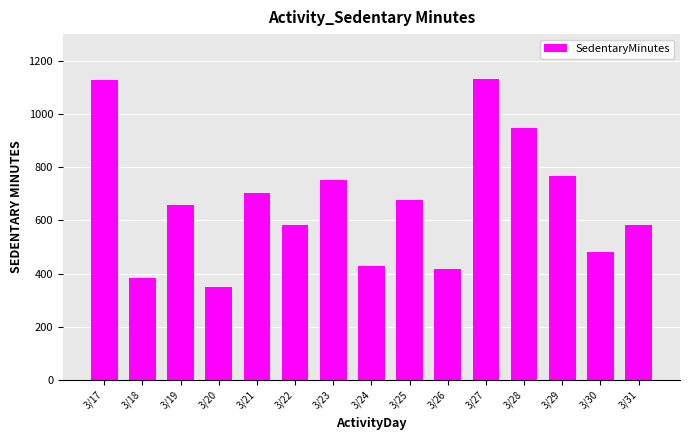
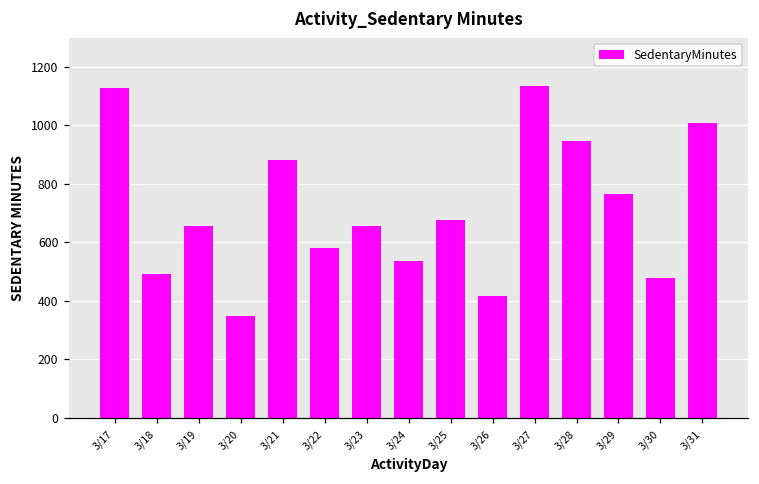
  {
    "3/17": 1130,
-   "3/18": 380,
+   "3/18": 490,
    "3/19": 660,
    "3/20": 350,
-   "3/21": 700,
+   "3/21": 880,
    "3/22": 580,
-   "3/23": 750,
-   "3/24": 430,
+   "3/23": 660,
+   "3/24": 540,
    "3/25": 680,
    "3/26": 420,
    "3/27": 1130,
    "3/28": 950,
    "3/29": 770,
    "3/30": 480,
-   "3/31": 580
+   "3/31": 1010
  }
